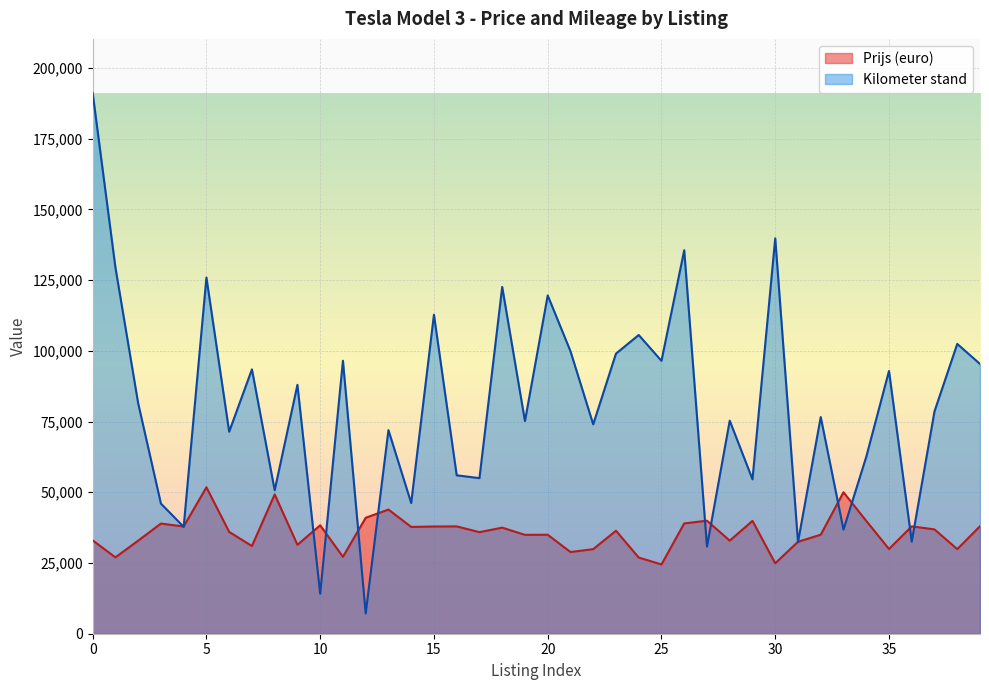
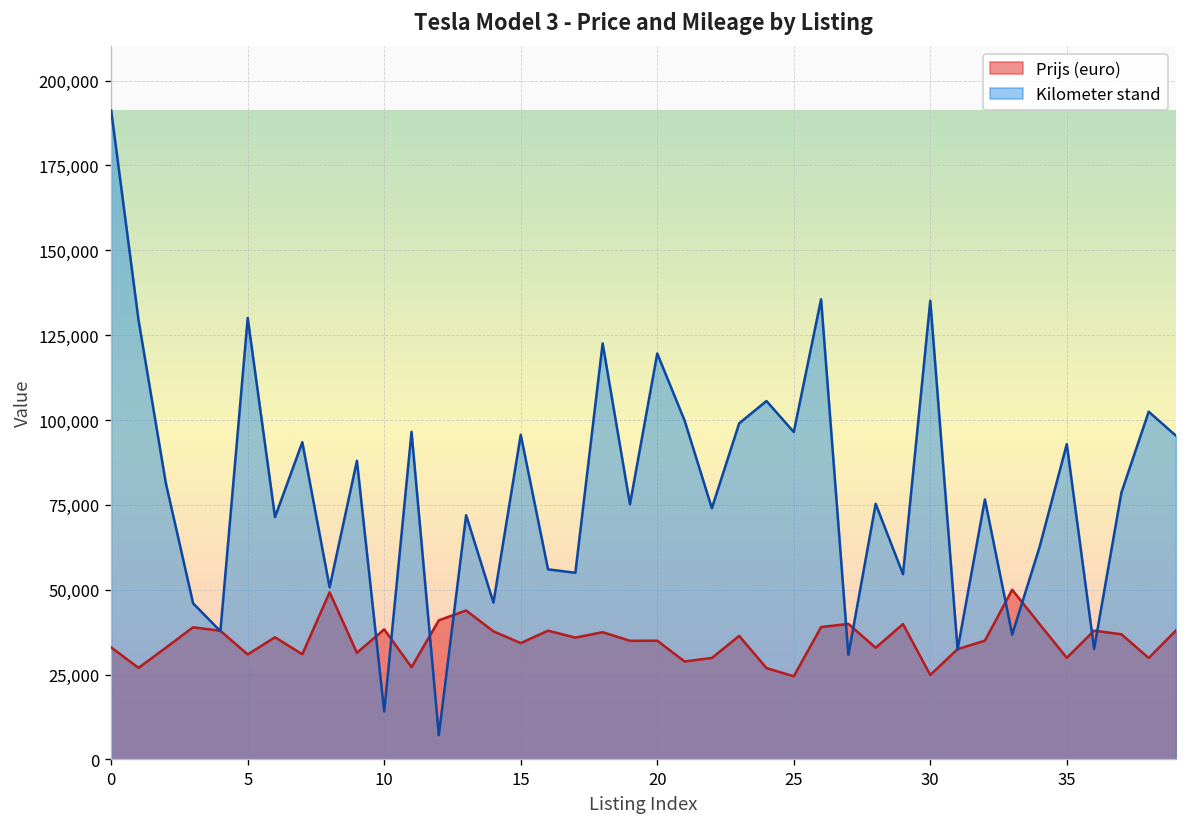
  {
    "Prijs (euro)": {
      "0": "33,000",
-     "5": "52,000",
+     "5": "31,000",
      "10": "38,000",
-     "15": "38,000",
+     "15": "34,000",
      "20": "35,000",
      "25": "24,000",
      "30": "25,000",
      "35": "30,000"
    },
    "Kilometer stand": {
      "0": "191,000",
-     "5": "126,000",
+     "5": "130,000",
      "10": "14,000",
-     "15": "113,000",
+     "15": "96,000",
      "20": "120,000",
      "25": "96,000",
-     "30": "140,000",
+     "30": "135,000",
      "35": "93,000"
    }
  }
